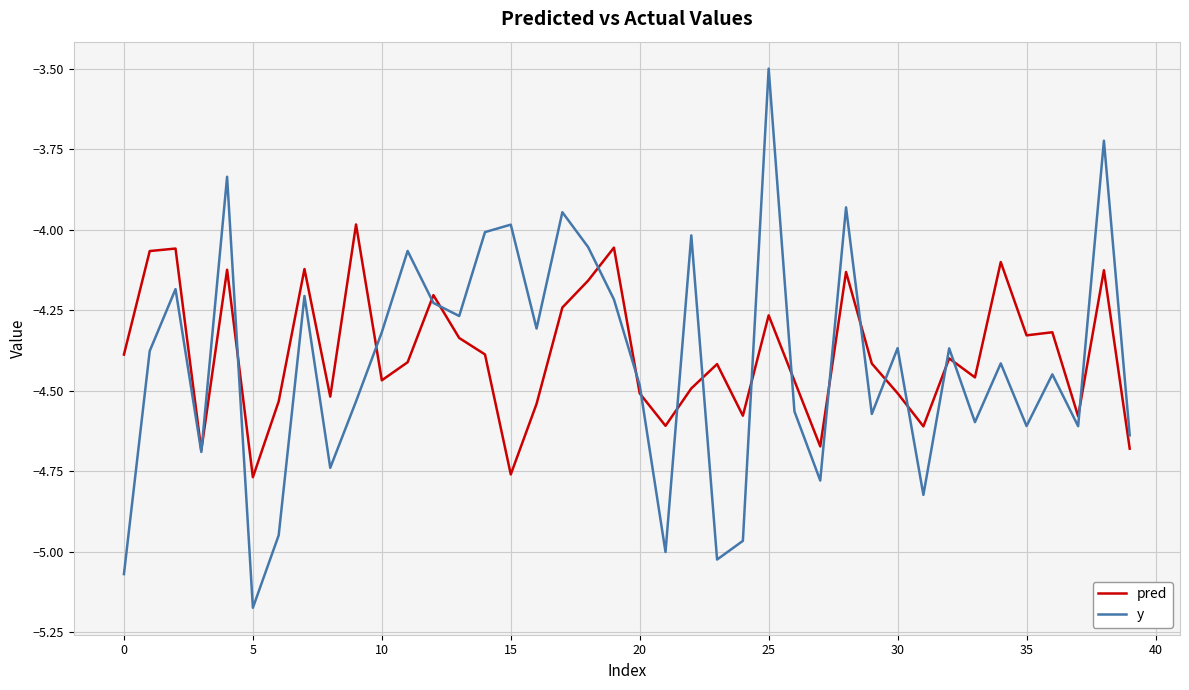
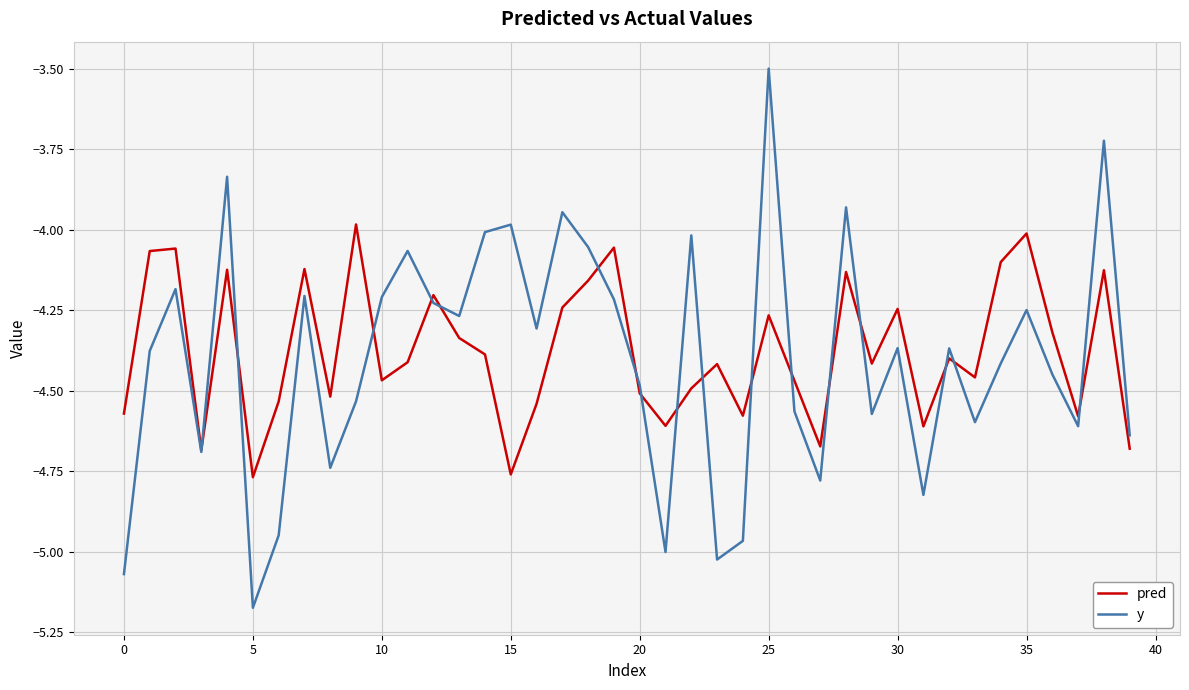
  {
    "pred": {
-     "0": -4.39,
+     "0": -4.57,
      "5": -4.77,
      "10": -4.47,
      "15": -4.76,
      "20": -4.51,
      "25": -4.27,
-     "30": -4.51,
-     "35": -4.33
+     "30": -4.25,
+     "35": -4.01
    },
    "y": {
      "0": -5.07,
      "5": -5.17,
-     "10": -4.32,
+     "10": -4.21,
      "15": -3.98,
      "20": -4.48,
      "25": -3.50,
      "30": -4.37,
-     "35": -4.61
+     "35": -4.25
    }
  }
